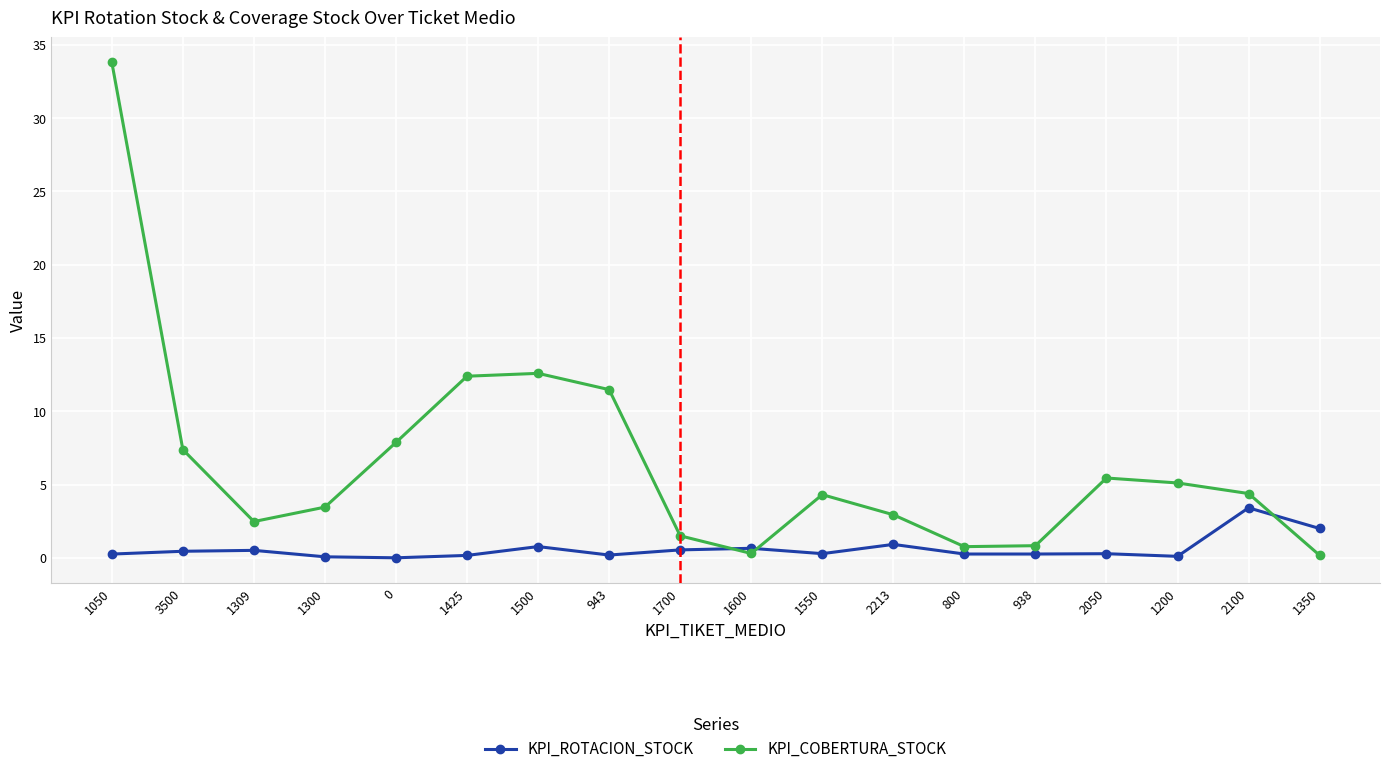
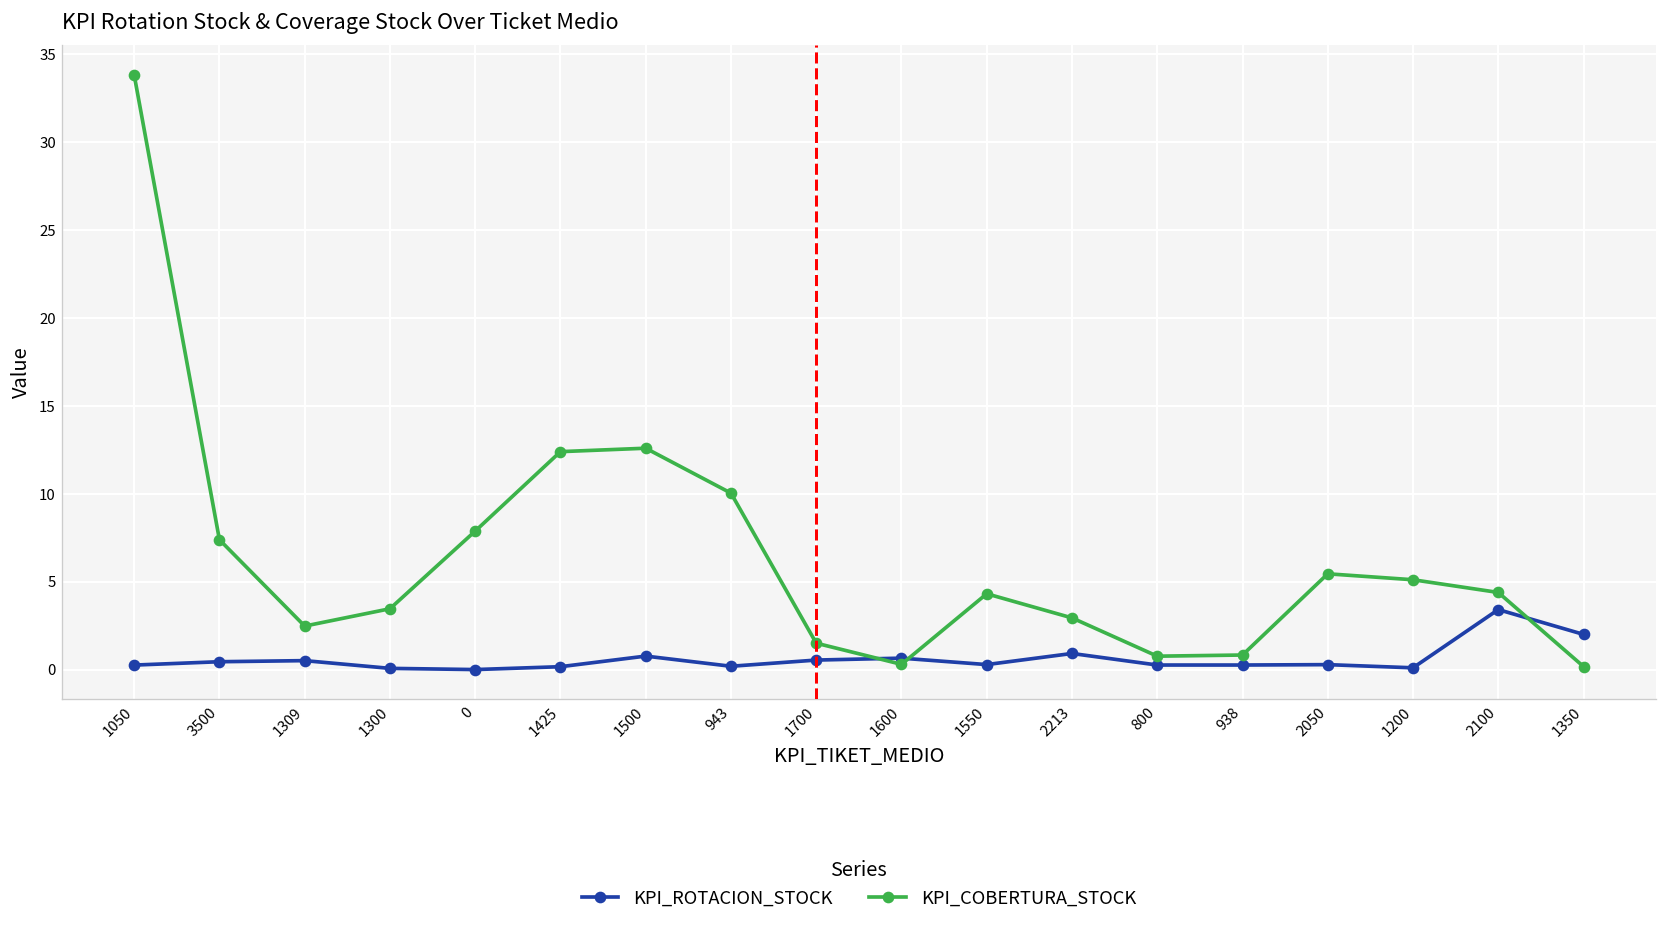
  {
    "KPI_ROTACION_STOCK": {
      "1050": 0.3,
      "3500": 0.4,
      "1309": 0.5,
      "1300": 0.1,
      "0": 0.0,
      "1425": 0.2,
      "1500": 0.8,
      "943": 0.2,
      "1700": 0.5,
      "1600": 0.6,
      "1550": 0.3,
      "2213": 0.9,
      "800": 0.3,
      "938": 0.3,
      "2050": 0.3,
      "1200": 0.1,
      "2100": 3.4,
      "1350": 2.0
    },
    "KPI_COBERTURA_STOCK": {
      "1050": 33.8,
      "3500": 7.4,
      "1309": 2.5,
      "1300": 3.5,
      "0": 7.9,
      "1425": 12.4,
      "1500": 12.6,
-     "943": 11.5,
+     "943": 10.0,
      "1700": 1.5,
      "1600": 0.3,
      "1550": 4.3,
      "2213": 2.9,
      "800": 0.8,
      "938": 0.8,
      "2050": 5.4,
      "1200": 5.1,
      "2100": 4.4,
      "1350": 0.2
    }
  }
